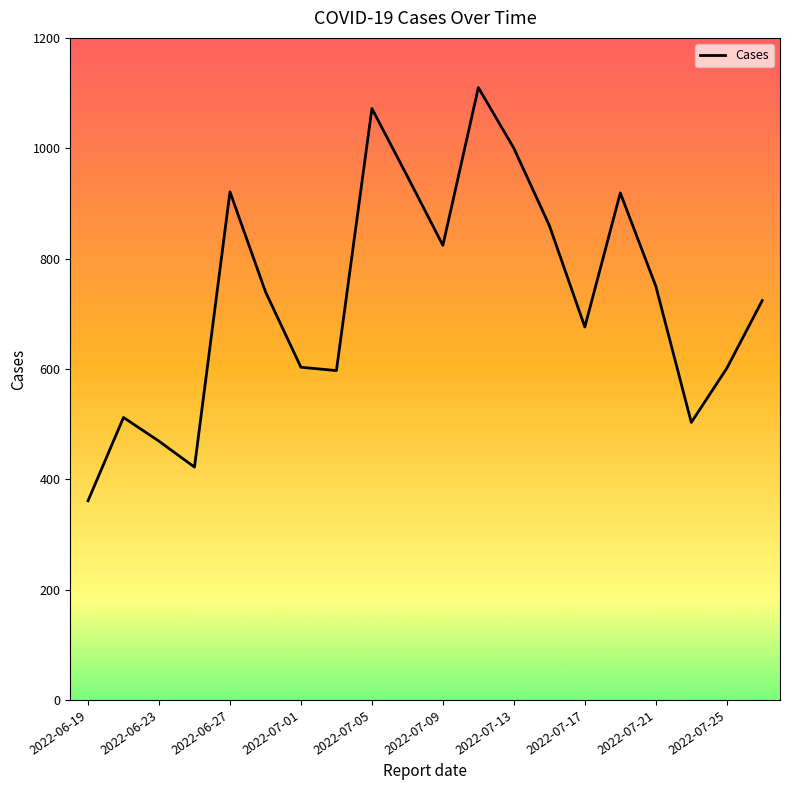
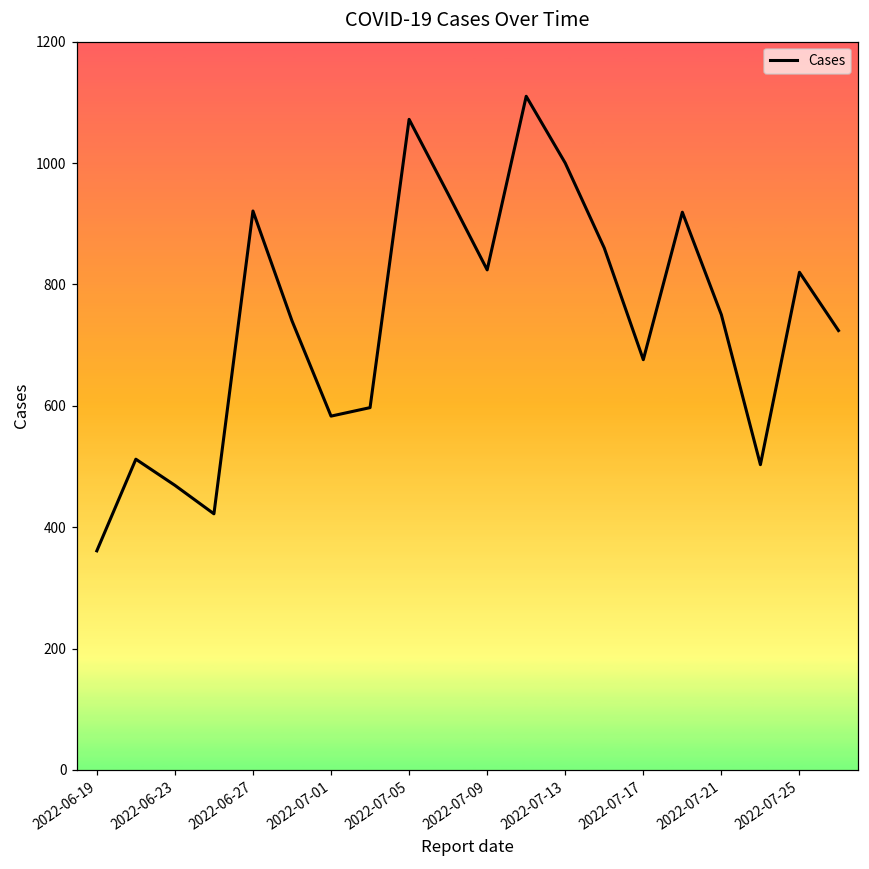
  {
    "2022-06-19": 360,
    "2022-06-23": 470,
    "2022-06-27": 920,
-   "2022-07-01": 600,
+   "2022-07-01": 580,
    "2022-07-05": 1070,
    "2022-07-09": 820,
    "2022-07-13": 1000,
    "2022-07-17": 680,
    "2022-07-21": 750,
-   "2022-07-25": 600
+   "2022-07-25": 820
  }
